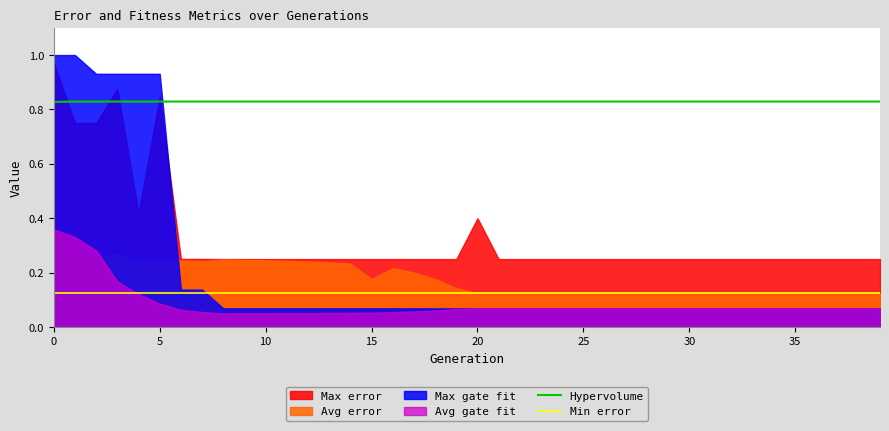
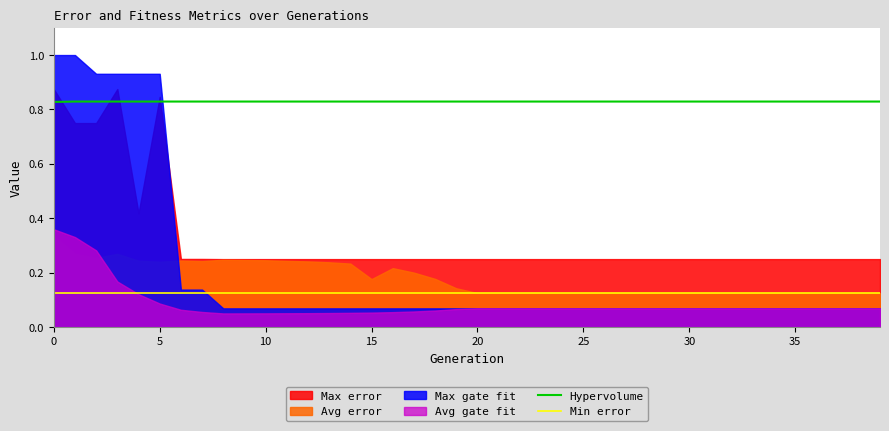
  {
    "Max error": {
-     "0": 0.97,
+     "0": 0.88,
      "5": 0.85,
      "15": 0.25,
-     "20": 0.40,
+     "20": 0.25,
      "25": 0.25,
      "30": 0.25,
      "35": 0.25
    },
    "Hypervolume": {
      "0": 0.83,
      "5": 0.83,
      "10": 0.83,
      "15": 0.83,
      "20": 0.83,
      "25": 0.83,
      "30": 0.83,
      "35": 0.83
    },
    "Min error": {
      "0": 0.13,
      "5": 0.13,
      "10": 0.13,
      "15": 0.13
    },
    "Avg error": {
      "0": 0.34,
      "5": 0.24,
      "15": 0.18
    },
    "Max gate fit": {
      "0": 1.00,
      "5": 0.93,
      "10": 0.07,
      "15": 0.07
    },
    "Avg gate fit": {
      "0": 0.36,
      "5": 0.09,
      "10": 0.05,
      "15": 0.05
    }
  }
